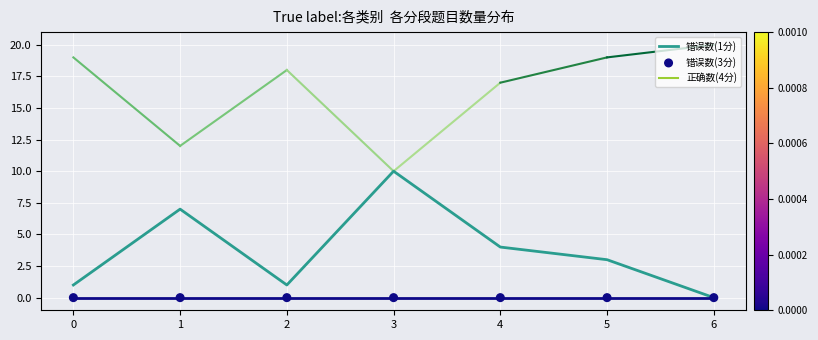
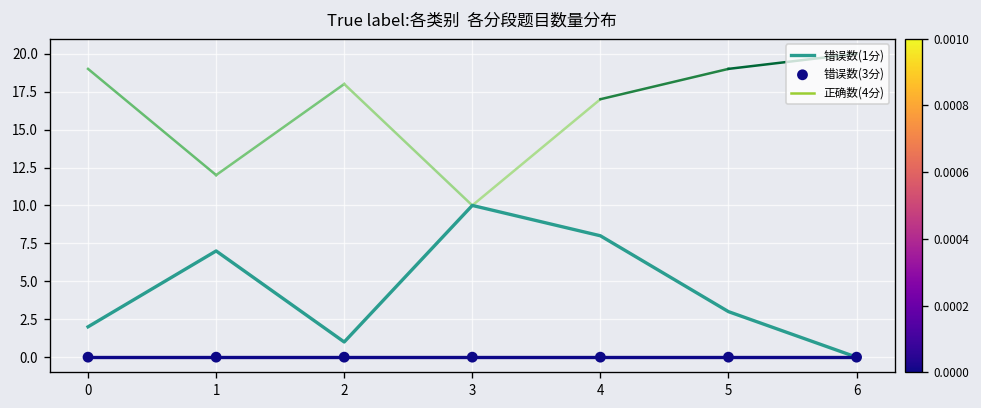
  {
    "错误数(1分)": {
-     "0": 1,
+     "0": 2,
      "1": 7,
      "2": 1,
-     "4": 4,
+     "4": 8,
      "5": 3
    }
  }
